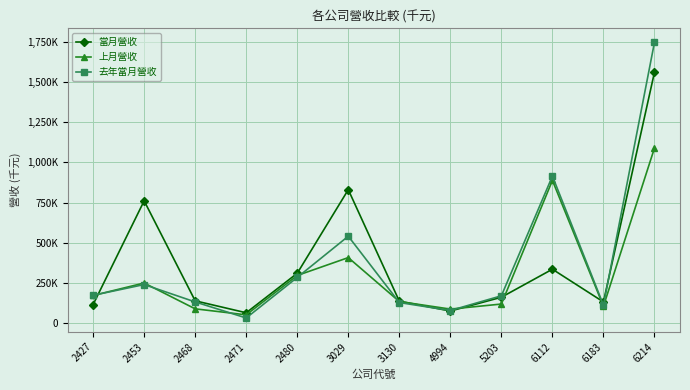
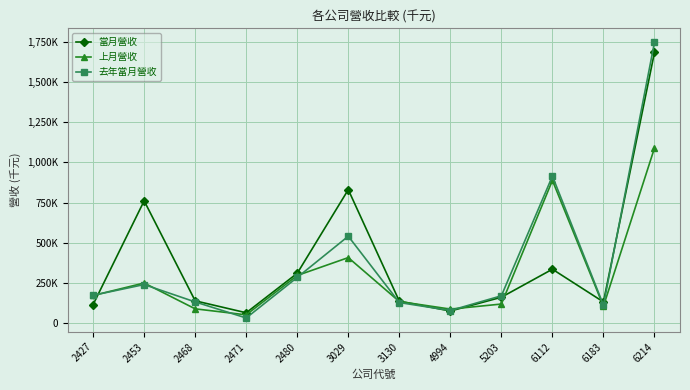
  {
    "當月營收": {
      "2427": "110,000",
      "2453": "760,000",
      "3029": "830,000",
      "6112": "330,000",
      "6183": "130,000",
-     "6214": "1,560,000"
+     "6214": "1,690,000"
    }
  }
